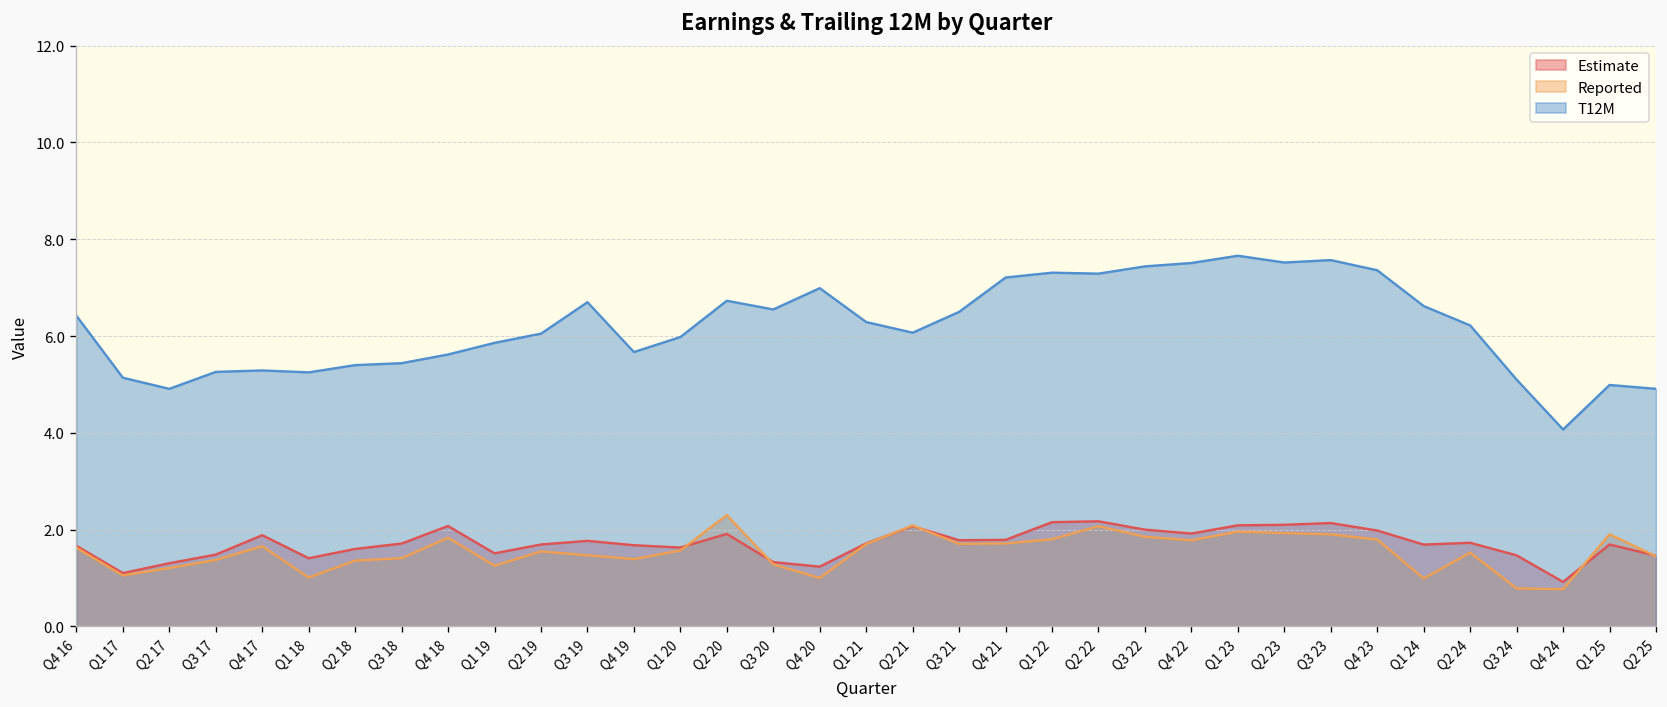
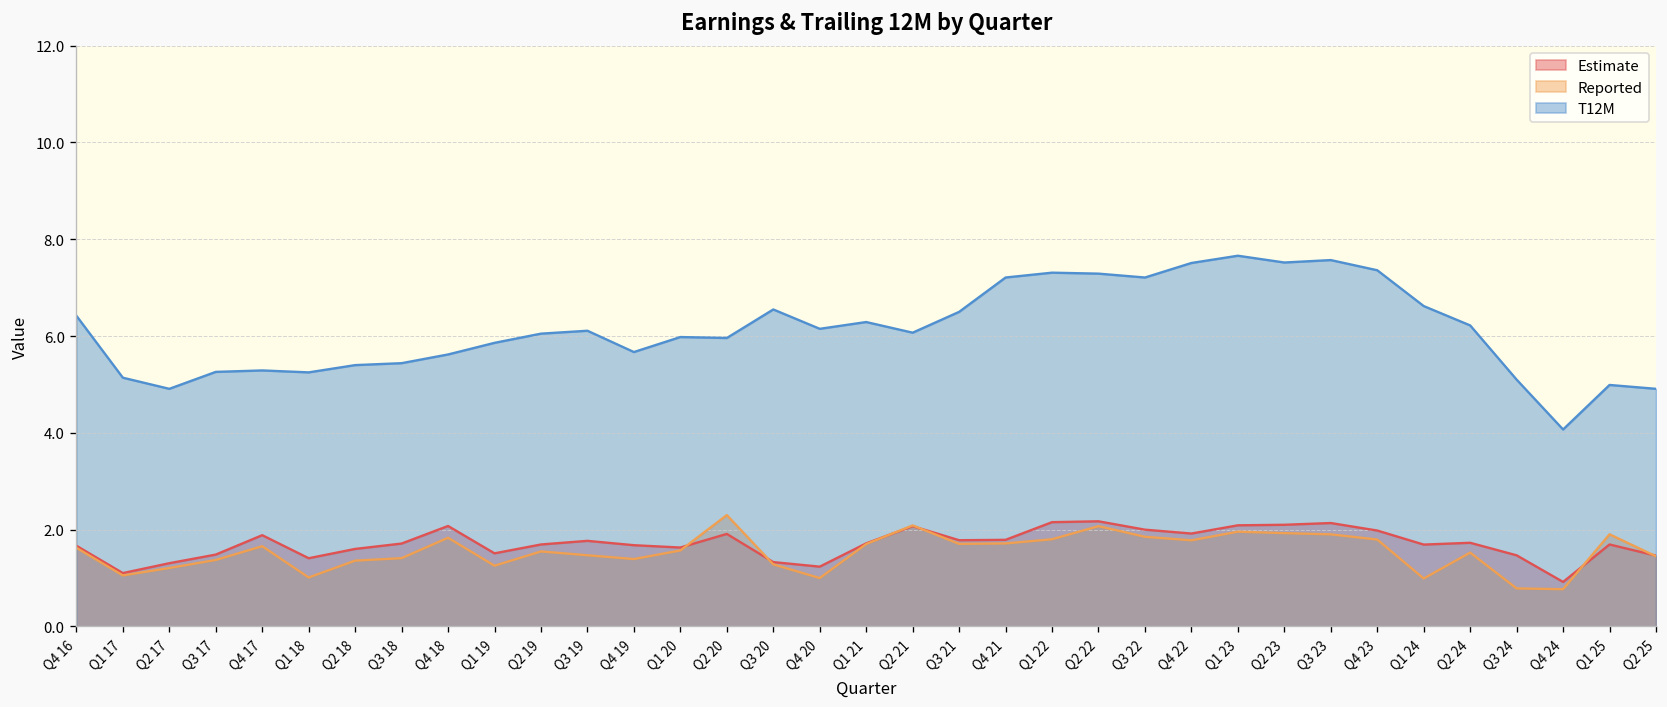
  {
    "T12M": {
      "Q4 16": 6.4,
      "Q1 17": 5.1,
      "Q2 17": 4.9,
      "Q3 17": 5.3,
      "Q4 17": 5.3,
      "Q1 18": 5.3,
      "Q2 18": 5.4,
      "Q3 18": 5.4,
      "Q4 18": 5.6,
      "Q1 19": 5.9,
      "Q2 19": 6.1,
-     "Q3 19": 6.7,
+     "Q3 19": 6.1,
      "Q4 19": 5.7,
      "Q1 20": 6.0,
-     "Q2 20": 6.7,
+     "Q2 20": 6.0,
      "Q3 20": 6.6,
-     "Q4 20": 7.0,
+     "Q4 20": 6.2,
      "Q1 21": 6.3,
      "Q2 21": 6.1,
      "Q3 21": 6.5,
      "Q4 21": 7.2,
      "Q1 22": 7.3,
      "Q2 22": 7.3,
-     "Q3 22": 7.4,
+     "Q3 22": 7.2,
      "Q4 22": 7.5,
      "Q1 23": 7.7,
      "Q2 23": 7.5,
      "Q3 23": 7.6,
      "Q4 23": 7.4,
      "Q1 24": 6.6,
      "Q2 24": 6.2,
      "Q3 24": 5.1,
      "Q4 24": 4.1,
      "Q1 25": 5.0,
      "Q2 25": 4.9
    }
  }
